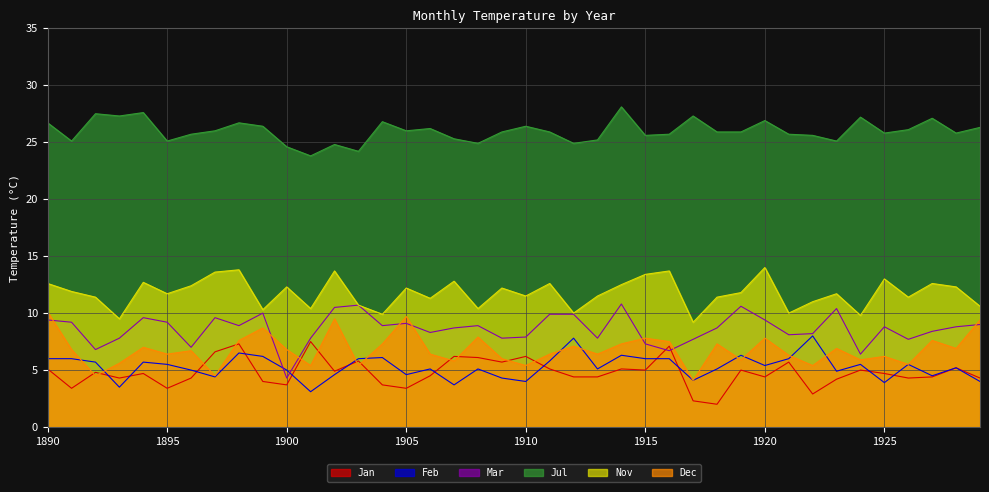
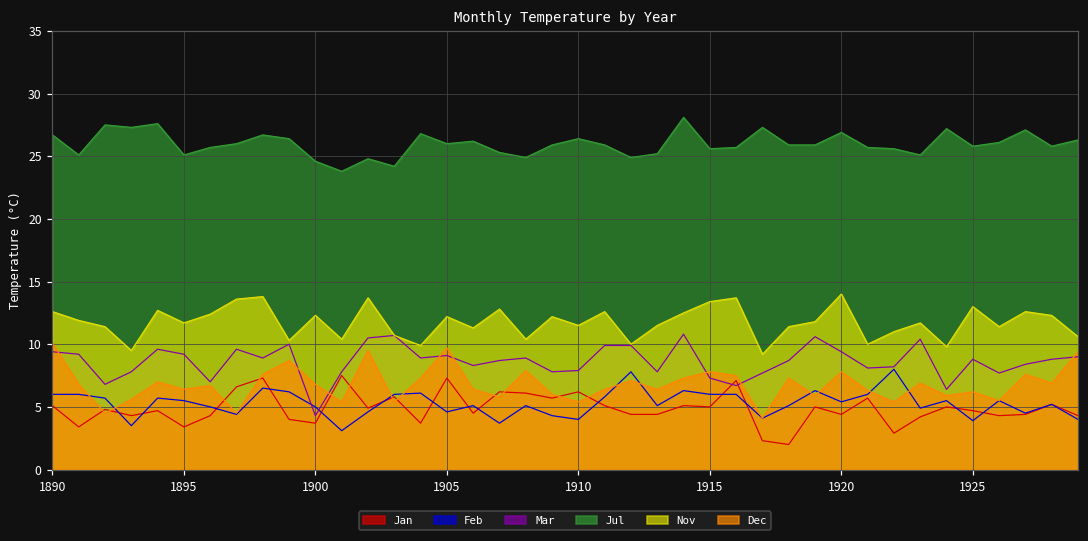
  {
    "Jan": {
      "1890": 5.1,
      "1895": 3.4,
      "1900": 3.7,
-     "1905": 3.4,
+     "1905": 7.3,
      "1910": 6.2,
      "1915": 5.0,
      "1920": 4.4,
      "1925": 4.7
    },
    "Feb": {
      "1890": 6.0,
      "1895": 5.5,
      "1900": 5.0,
      "1905": 4.6,
      "1910": 4.0,
      "1915": 6.0,
      "1920": 5.4,
      "1925": 3.9
    },
    "Mar": {
      "1890": 9.4,
      "1895": 9.2,
      "1900": 4.3,
      "1905": 9.1,
      "1910": 7.9,
      "1915": 7.3,
      "1920": 9.4,
      "1925": 8.8
    },
    "Jul": {
      "1890": 26.7,
      "1895": 25.1,
      "1900": 24.6,
      "1905": 26.0,
      "1910": 26.4,
      "1915": 25.6,
      "1920": 26.9,
      "1925": 25.8
    },
    "Nov": {
      "1890": 12.6,
      "1895": 11.7,
      "1900": 12.3,
      "1905": 12.2,
      "1910": 11.5,
      "1915": 13.4,
      "1920": 14.0,
      "1925": 13.0
    },
    "Dec": {
      "1890": 10.1,
      "1895": 6.4,
      "1900": 6.8,
      "1905": 9.7,
      "1910": 5.4,
      "1915": 7.8,
      "1920": 7.8,
      "1925": 6.2
    }
  }
